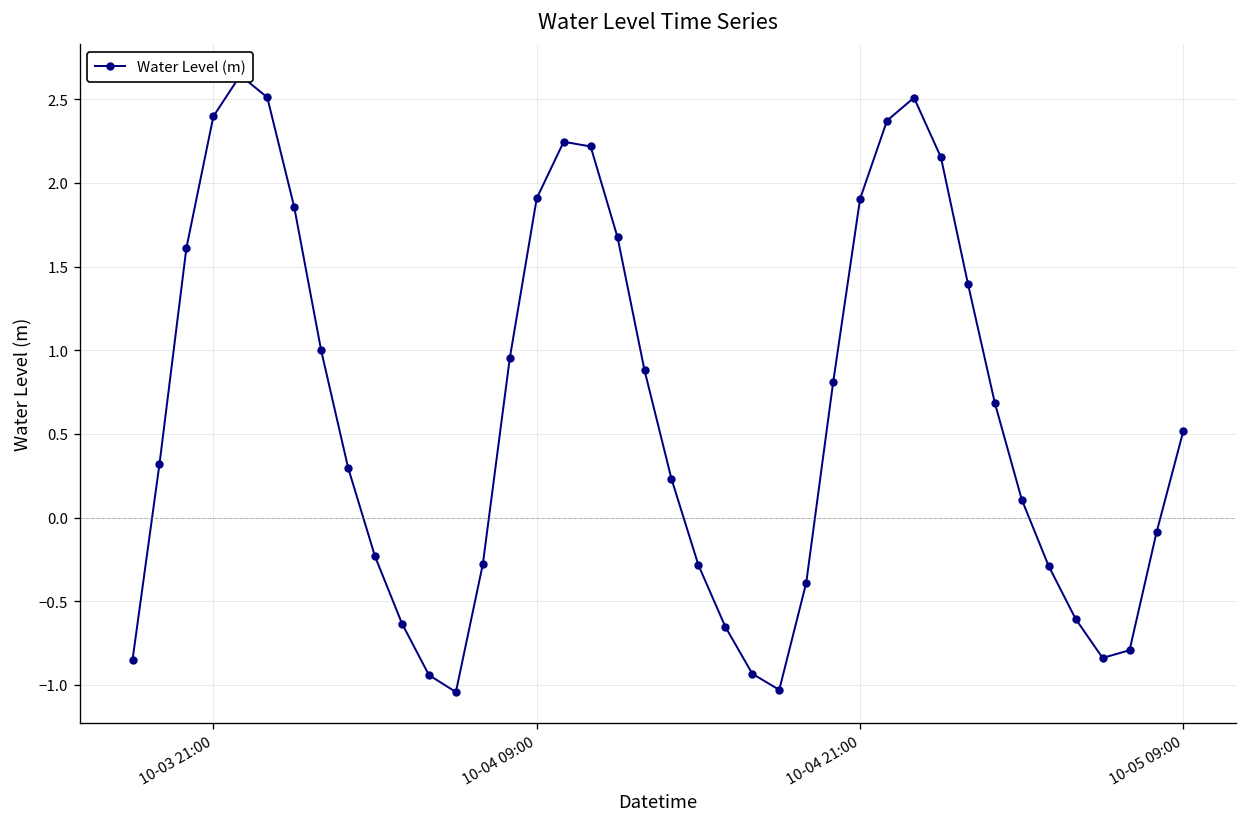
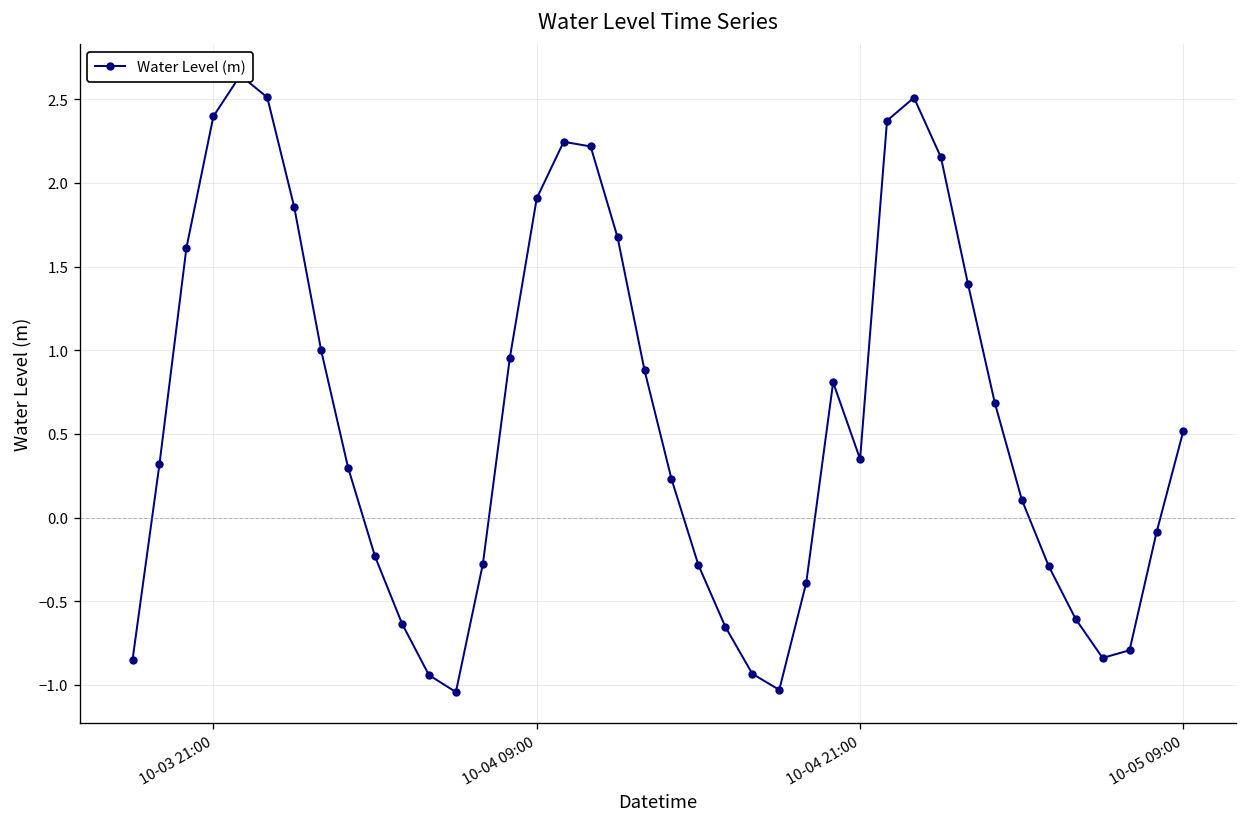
  {
    "10-03 21:00": 2.40,
    "10-04 09:00": 1.91,
-   "10-04 21:00": 1.91,
+   "10-04 21:00": 0.35,
    "10-05 09:00": 0.52
  }
